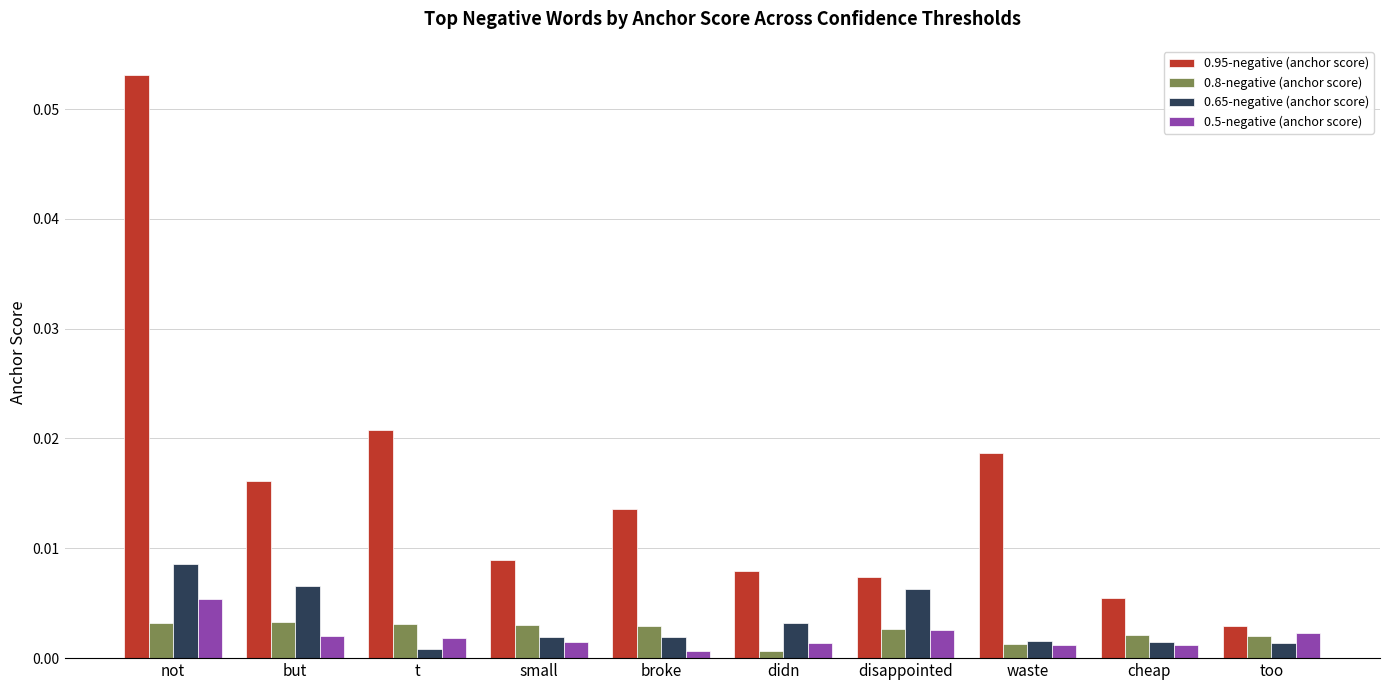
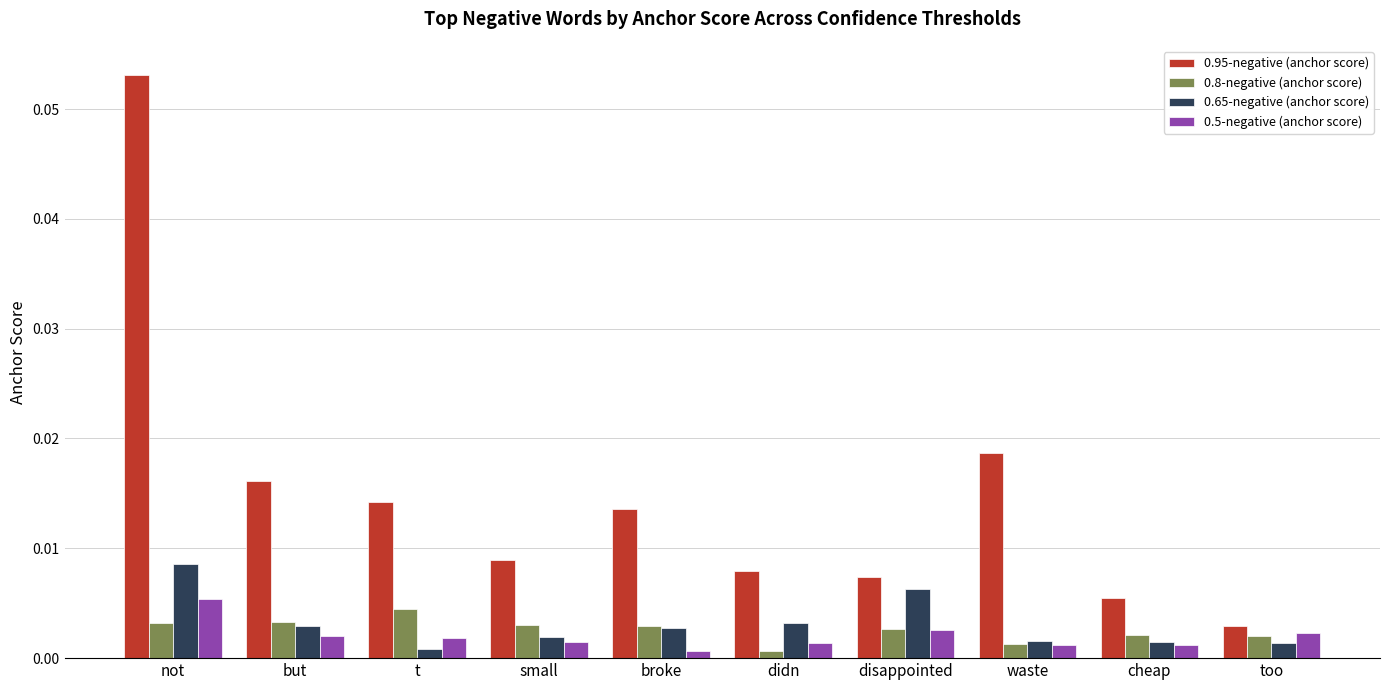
  {
    "0.95-negative (anchor score)": {
      "not": 0.0531,
      "but": 0.0161,
-     "t": 0.0208,
+     "t": 0.0142,
      "small": 0.0089,
      "broke": 0.0135,
      "didn": 0.0080,
      "disappointed": 0.0074,
      "waste": 0.0187,
      "cheap": 0.0055,
      "too": 0.0029
    },
    "0.8-negative (anchor score)": {
      "not": 0.0032,
      "but": 0.0033,
-     "t": 0.0031,
+     "t": 0.0044,
      "small": 0.0031,
      "broke": 0.0029,
      "didn": 0.0007,
      "disappointed": 0.0026,
      "waste": 0.0013,
      "cheap": 0.0021,
      "too": 0.0020
    },
    "0.65-negative (anchor score)": {
      "not": 0.0086,
-     "but": 0.0065,
+     "but": 0.0029,
      "t": 0.0009,
      "small": 0.0020,
-     "broke": 0.0019,
+     "broke": 0.0027,
      "didn": 0.0032,
      "disappointed": 0.0063,
      "waste": 0.0015,
      "cheap": 0.0014,
      "too": 0.0014
    },
    "0.5-negative (anchor score)": {
      "not": 0.0054,
      "but": 0.0020,
      "t": 0.0018,
      "small": 0.0015,
      "broke": 0.0006,
      "didn": 0.0014,
      "disappointed": 0.0025,
      "waste": 0.0012,
      "cheap": 0.0012,
      "too": 0.0022
    }
  }
